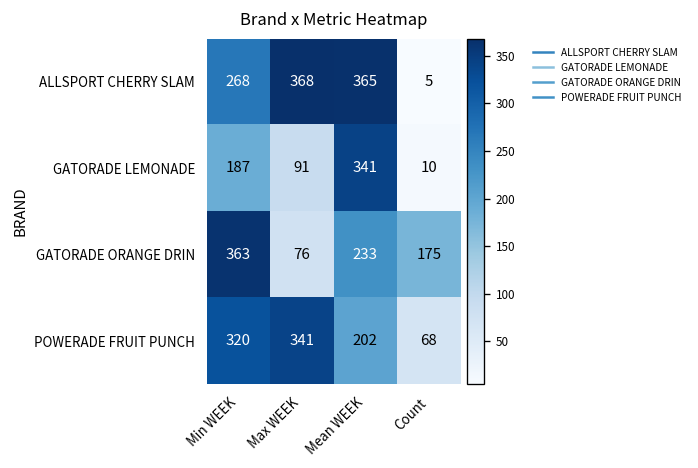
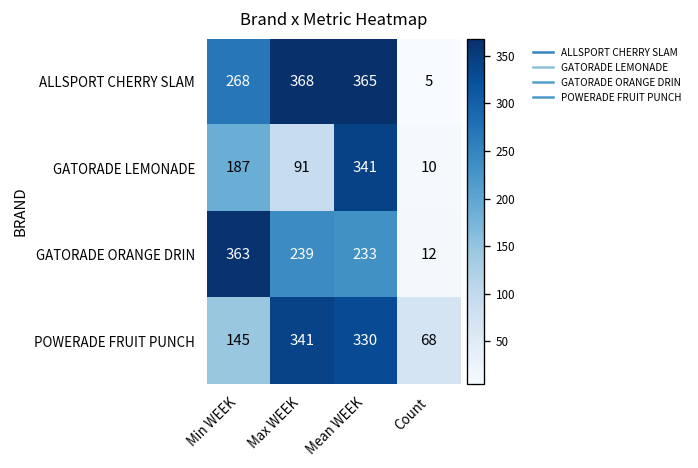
  {
    "ALLSPORT CHERRY SLAM": {
      "Min WEEK": 268,
      "Max WEEK": 368,
      "Mean WEEK": 365,
      "Count": 5
    },
    "GATORADE LEMONADE": {
      "Min WEEK": 187,
      "Max WEEK": 91,
      "Mean WEEK": 341,
      "Count": 10
    },
    "GATORADE ORANGE DRIN": {
      "Min WEEK": 363,
-     "Max WEEK": 76,
+     "Max WEEK": 239,
      "Mean WEEK": 233,
-     "Count": 175
+     "Count": 12
    },
    "POWERADE FRUIT PUNCH": {
-     "Min WEEK": 320,
+     "Min WEEK": 145,
      "Max WEEK": 341,
-     "Mean WEEK": 202,
+     "Mean WEEK": 330,
      "Count": 68
    }
  }
